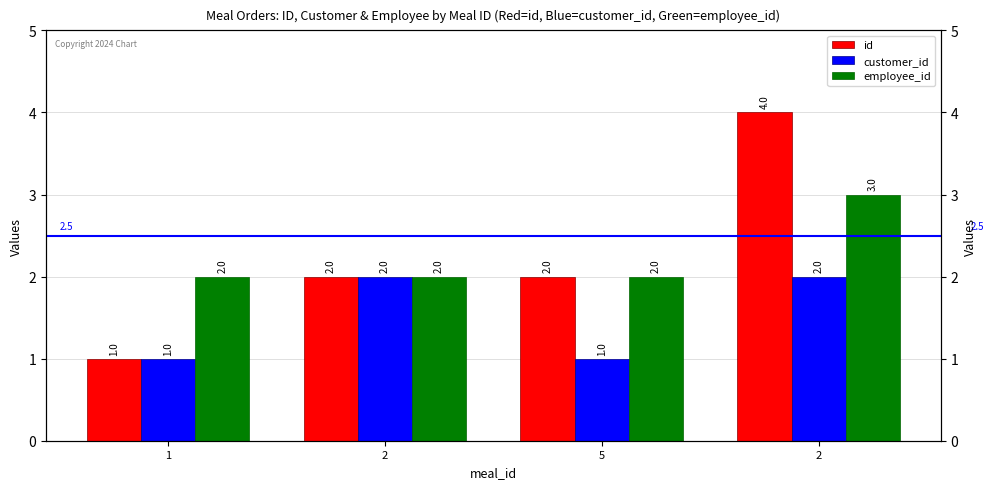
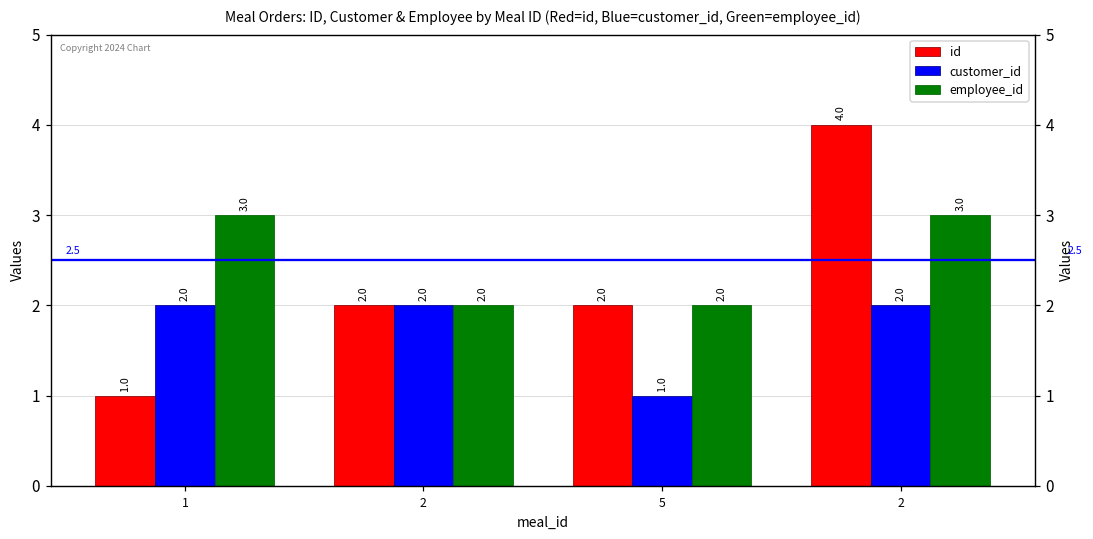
  {
    "id": {
      "1": 1.0,
      "5": 2.0
    },
    "customer_id": {
-     "1": 1.0,
+     "1": 2.0,
      "5": 1.0
    },
    "employee_id": {
-     "1": 2.0,
+     "1": 3.0,
      "5": 2.0
    }
  }
